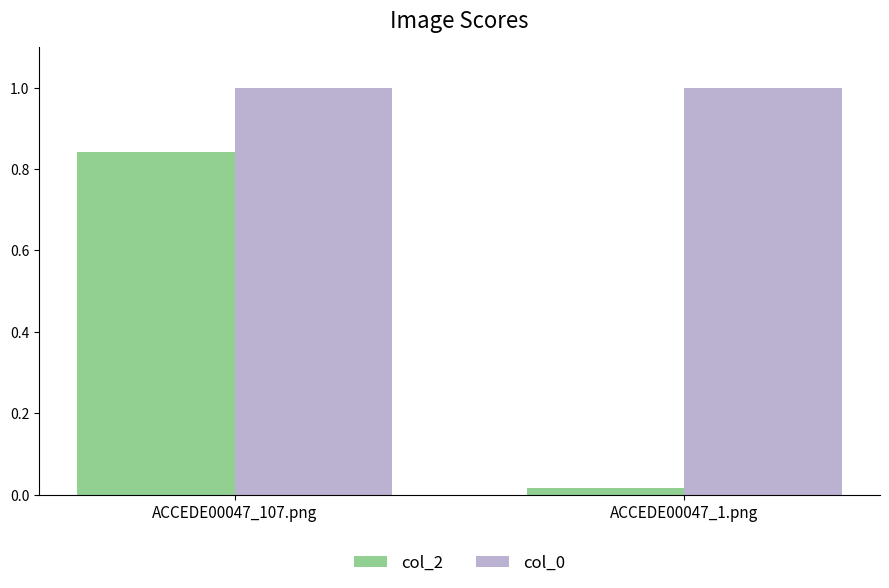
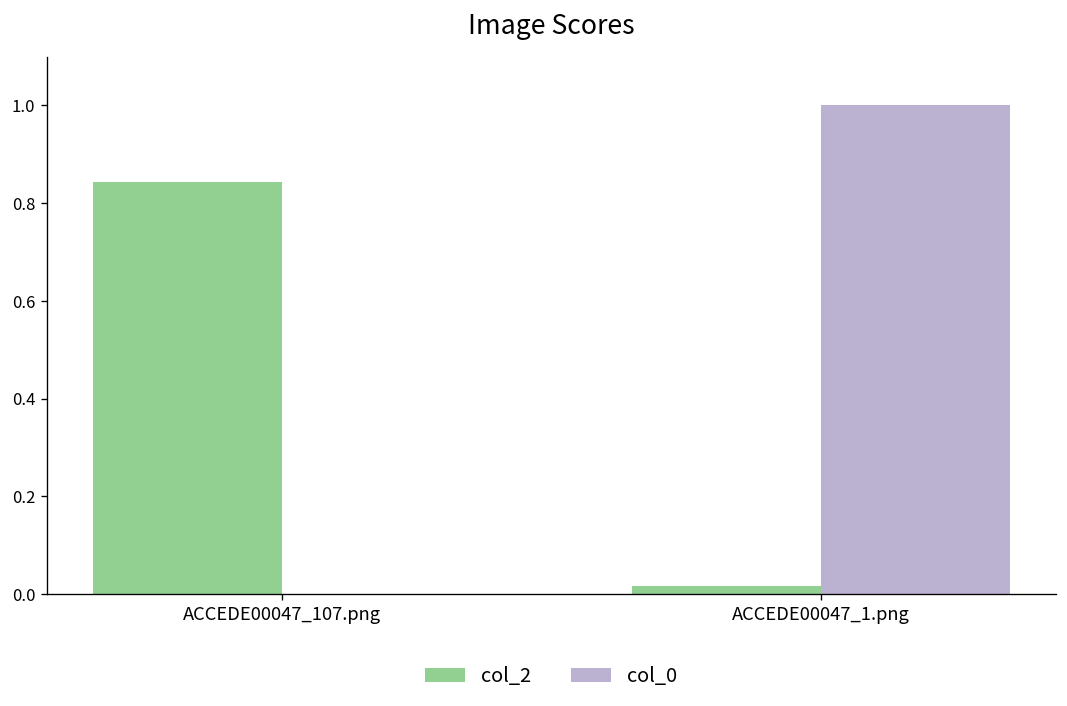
  {
    "col_2": {
      "ACCEDE00047_107.png": 0.84,
      "ACCEDE00047_1.png": 0.02
    },
    "col_0": {
-     "ACCEDE00047_107.png": 1,
+     "ACCEDE00047_107.png": 0,
      "ACCEDE00047_1.png": 1
    }
  }
